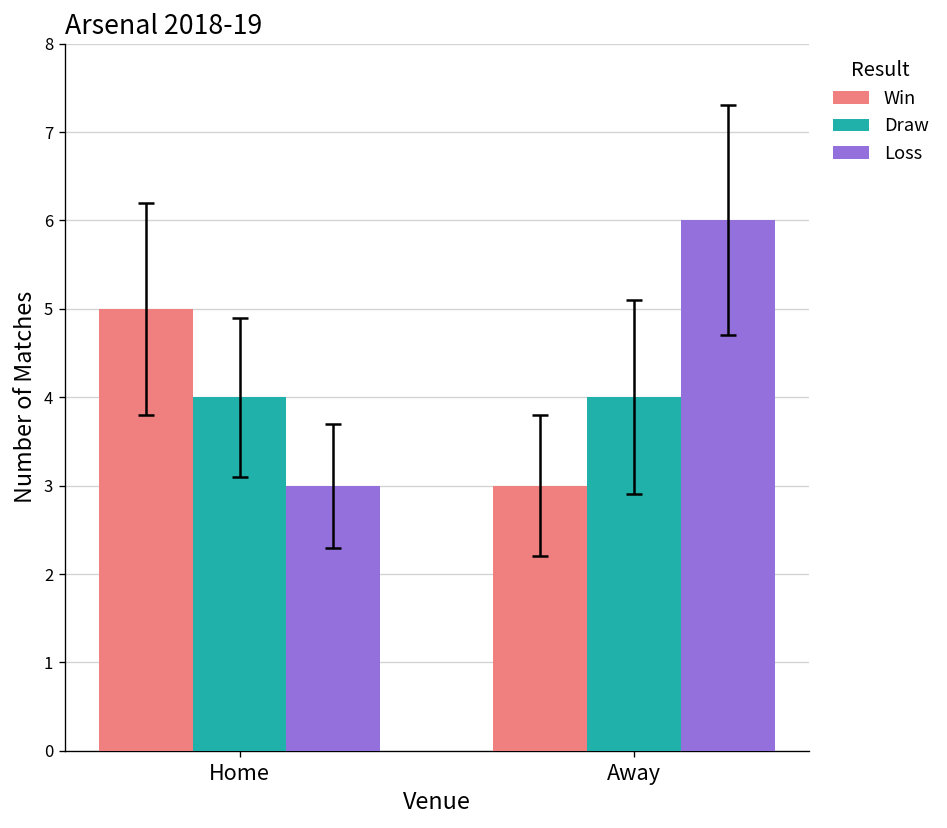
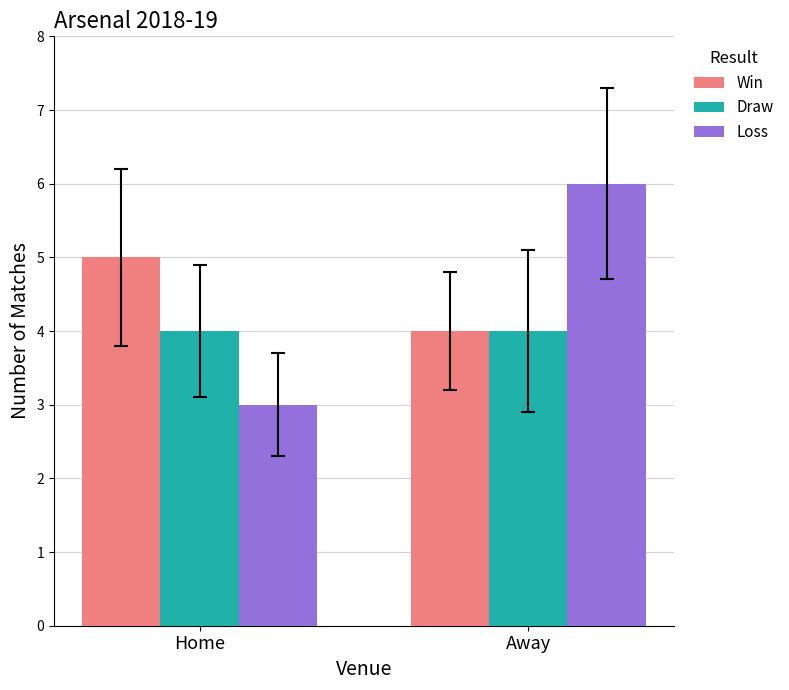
  {
    "Win": {
      "Home": 5,
-     "Away": 3
+     "Away": 4
    },
    "Loss": {
      "Home": 3,
      "Away": 6
    }
  }
